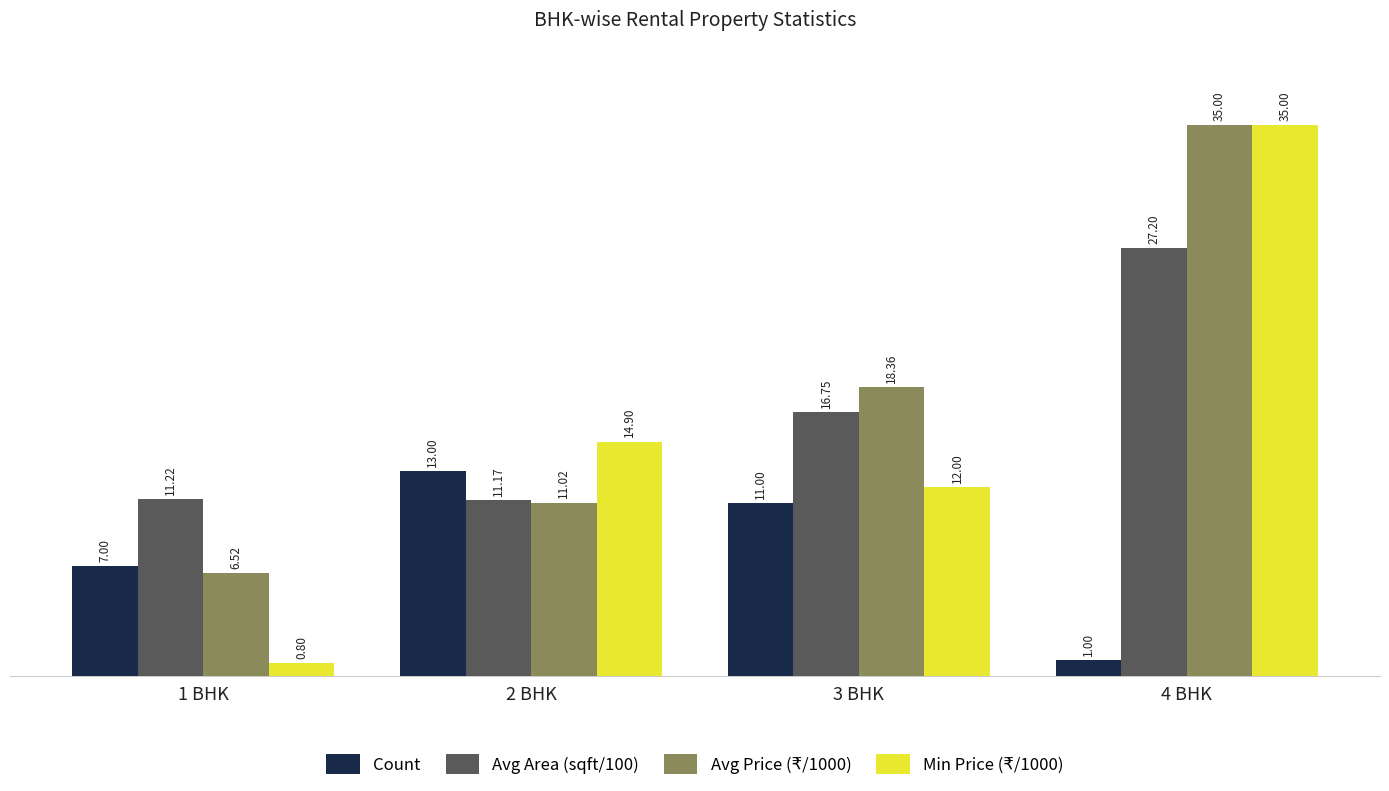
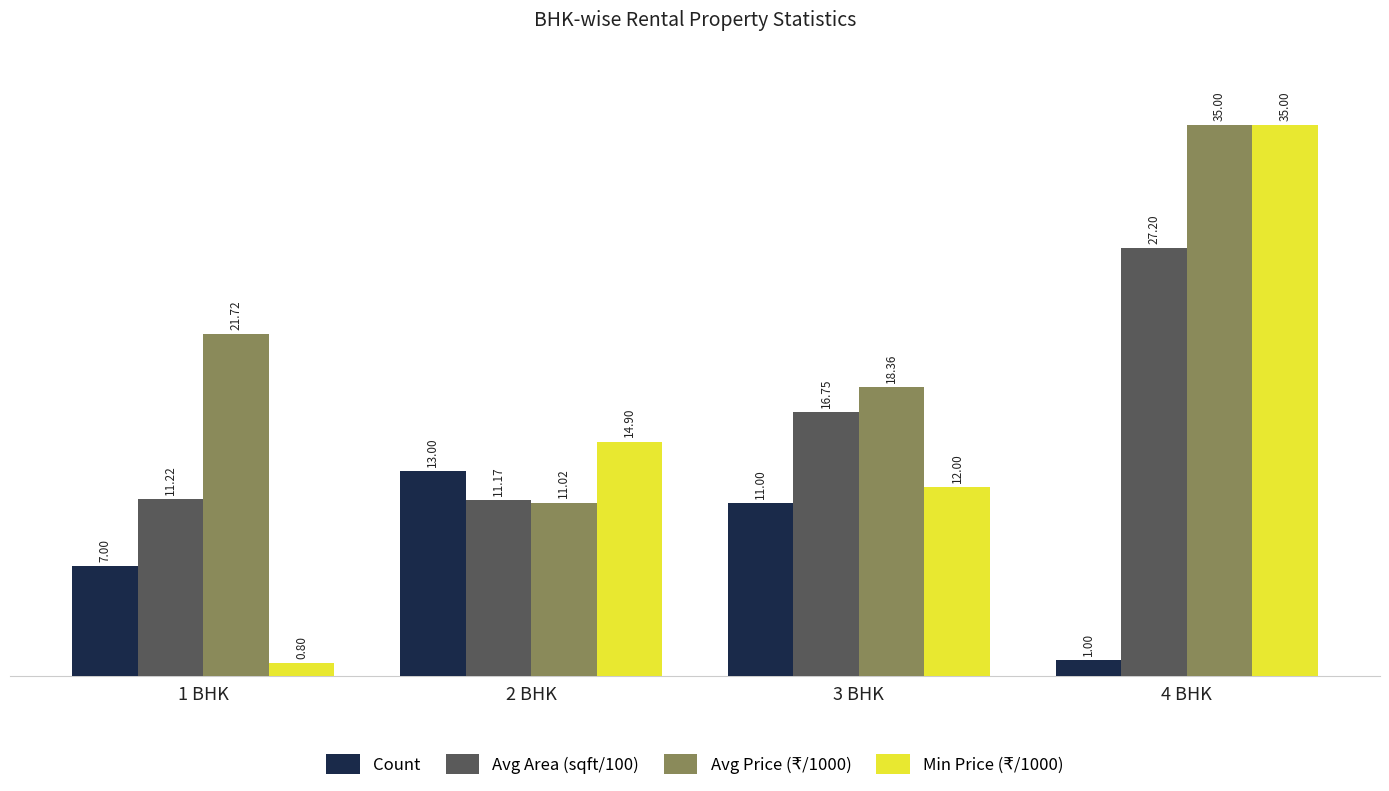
  {
    "Count": {
      "1 BHK": 7.00,
      "2 BHK": 13.00,
      "3 BHK": 11.00,
      "4 BHK": 1.00
    },
    "Avg Area (sqft/100)": {
      "1 BHK": 11.22,
      "2 BHK": 11.17,
      "3 BHK": 16.75,
      "4 BHK": 27.20
    },
    "Avg Price (₹/1000)": {
-     "1 BHK": 6.52,
+     "1 BHK": 21.72,
      "2 BHK": 11.02,
      "3 BHK": 18.36,
      "4 BHK": 35.00
    },
    "Min Price (₹/1000)": {
      "1 BHK": 0.80,
      "2 BHK": 14.90,
      "3 BHK": 12.00,
      "4 BHK": 35.00
    }
  }
